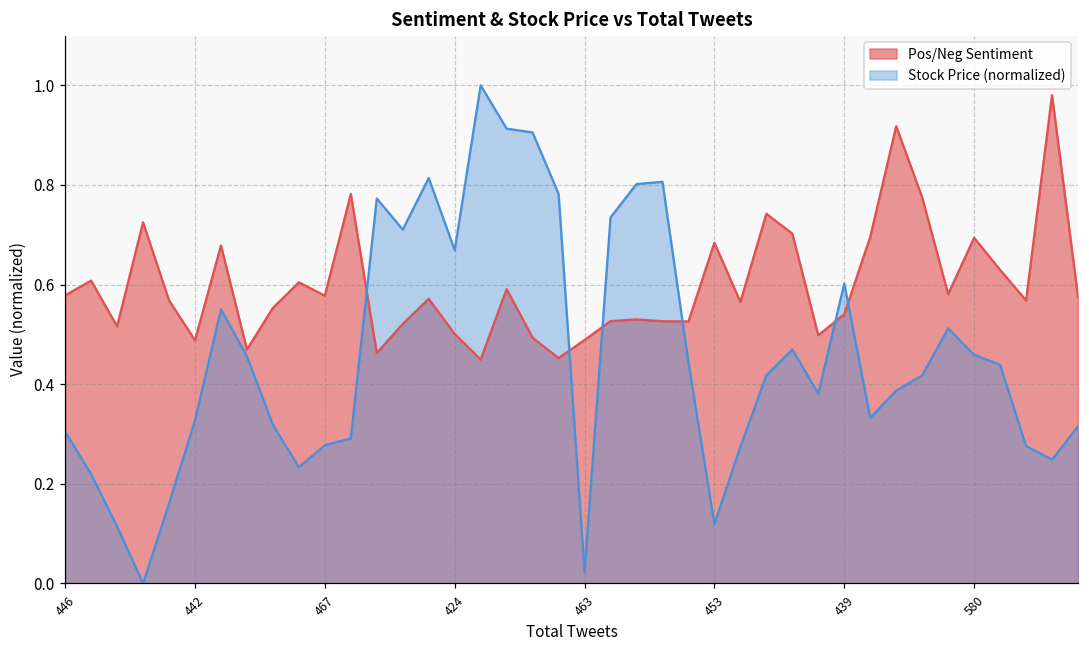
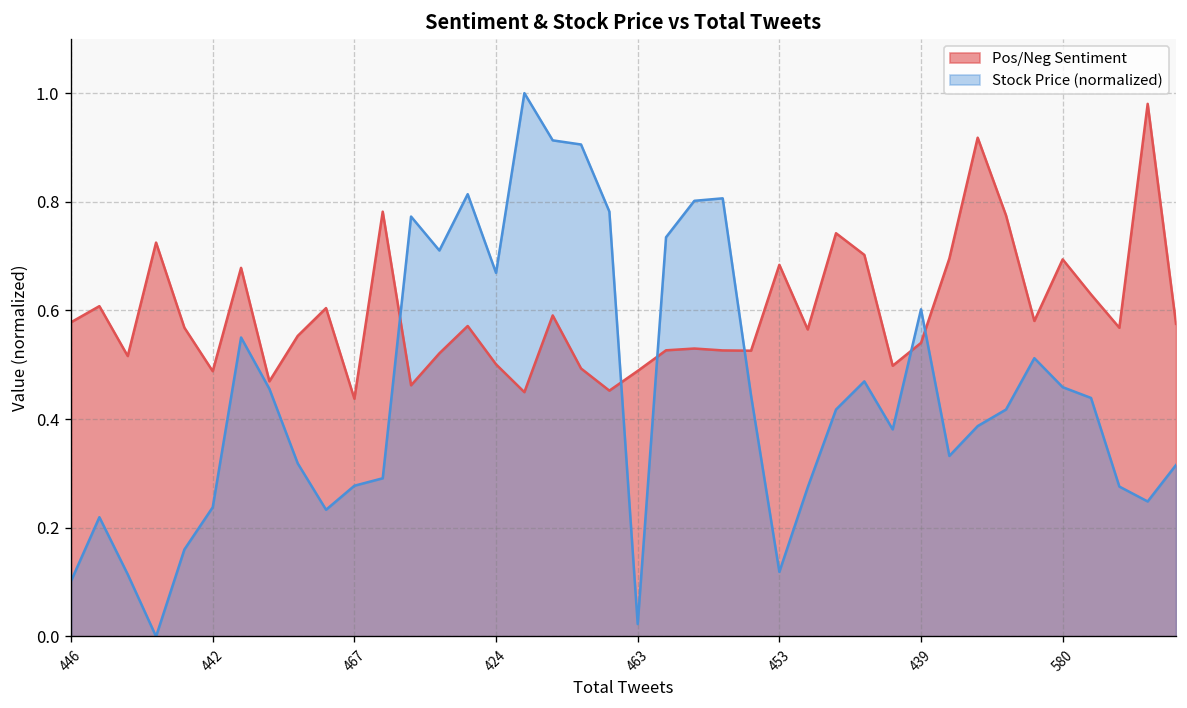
  {
    "Pos/Neg Sentiment": {
      "446": 0.58,
      "442": 0.49,
-     "467": 0.58,
+     "467": 0.44,
      "424": 0.50,
      "463": 0.49,
      "453": 0.68,
      "439": 0.54,
      "580": 0.69
    },
    "Stock Price (normalized)": {
-     "446": 0.30,
-     "442": 0.33,
+     "446": 0.10,
+     "442": 0.24,
      "467": 0.28,
      "424": 0.67,
      "463": 0.02,
      "453": 0.12,
      "439": 0.60,
      "580": 0.46
    }
  }
